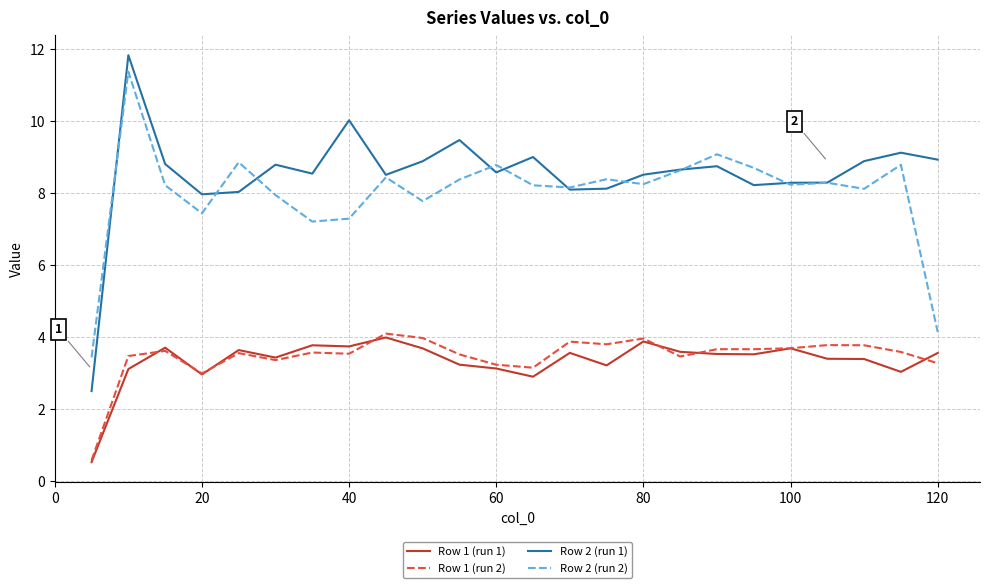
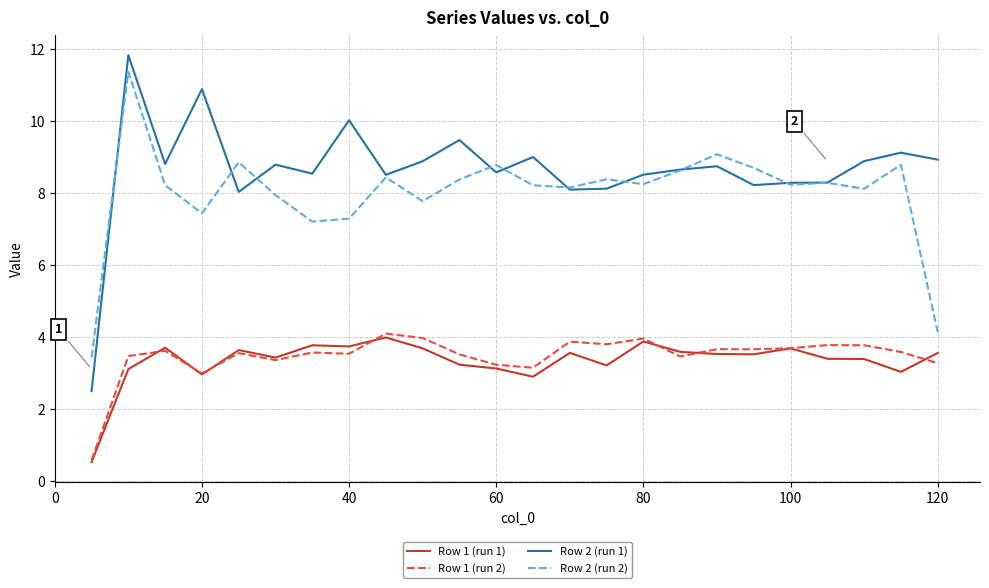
  {
    "Row 2 (run 1)": {
-     "20": 8.0,
+     "20": 10.9,
      "40": 10.0,
      "60": 8.6,
      "80": 8.5,
      "120": 8.9
    },
    "Row 2 (run 2)": {
      "20": 7.4,
      "40": 7.3,
      "60": 8.8,
      "80": 8.2,
      "120": 4.1
    }
  }
